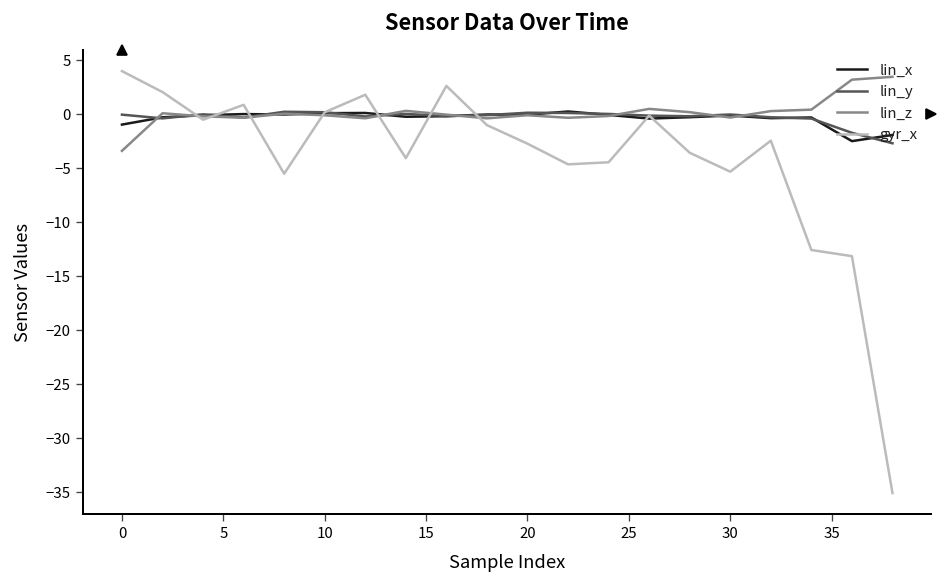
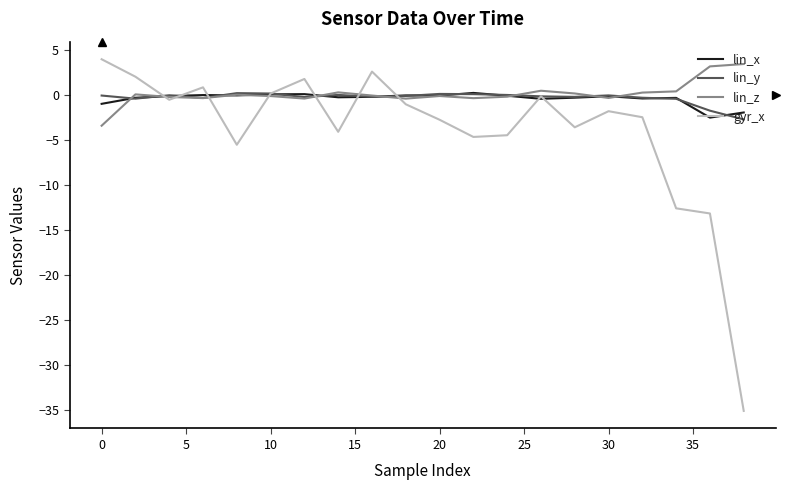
  {
    "lin_x": {
      "0": -1
    },
    "lin_y": {
      "0": 0
    },
    "lin_z": {
      "0": -3
    },
    "gyr_x": {
      "0": 4,
      "20": -3,
-     "30": -5
+     "30": -2
    }
  }
